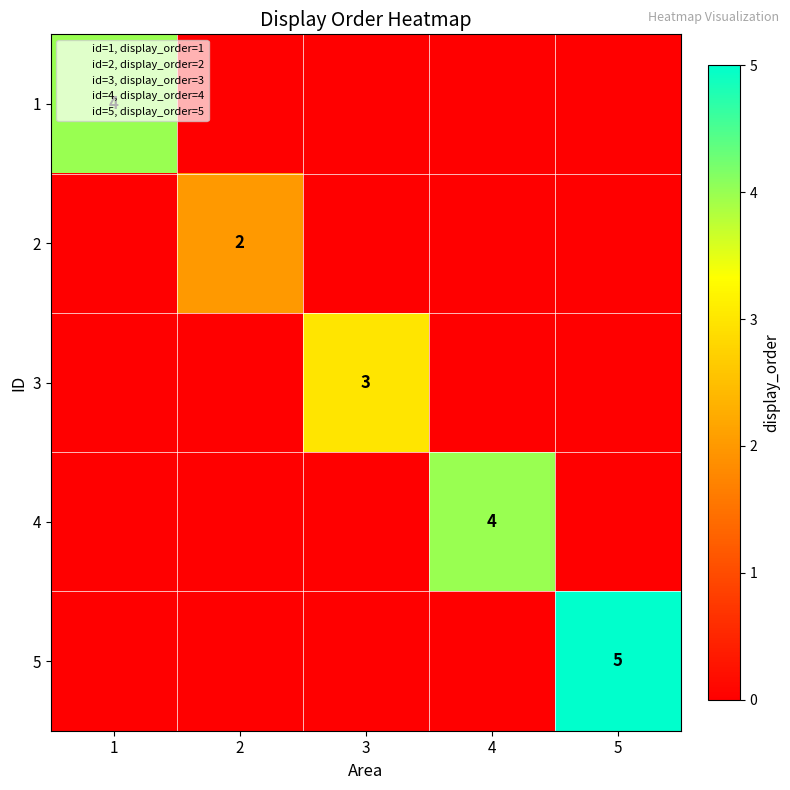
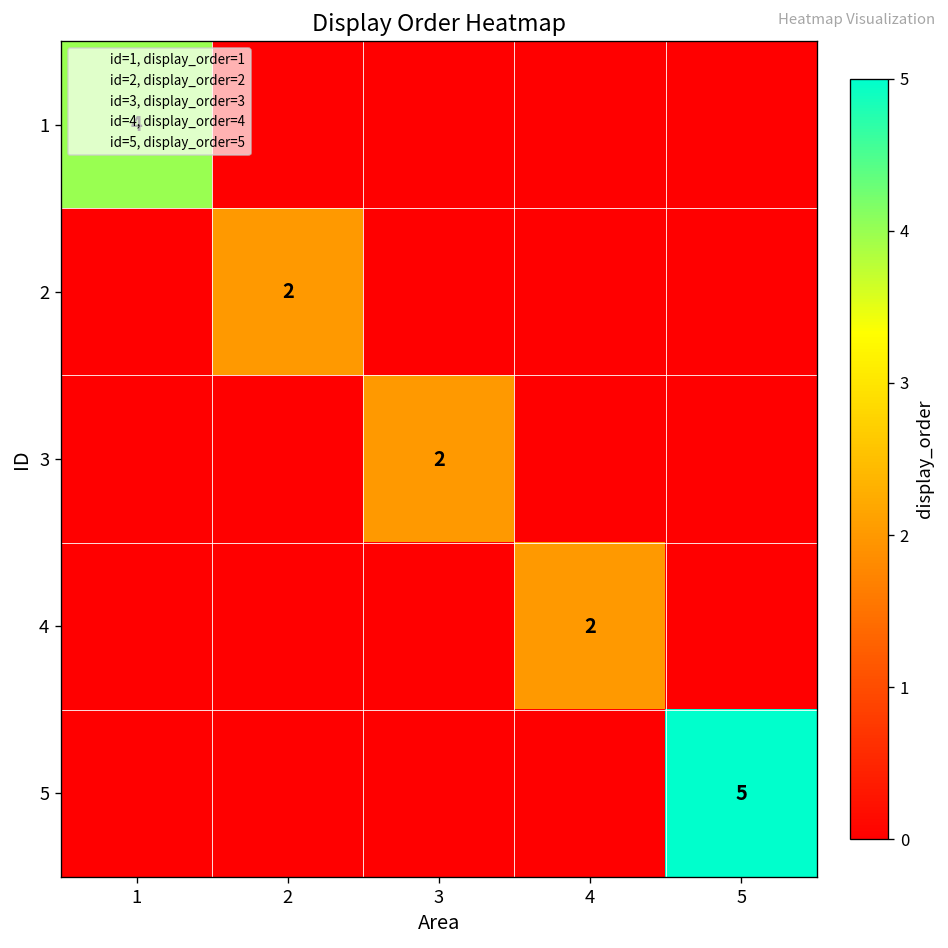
  {
    "2": {
      "2": 2
    },
    "3": {
-     "3": 3
+     "3": 2
    },
    "4": {
-     "4": 4
+     "4": 2
    },
    "5": {
      "5": 5
    }
  }
